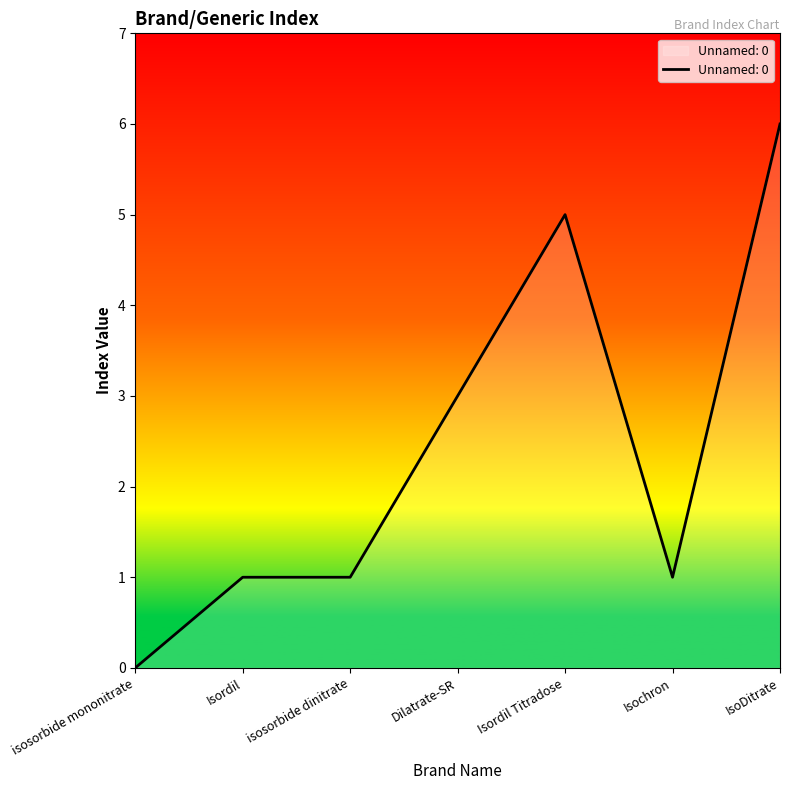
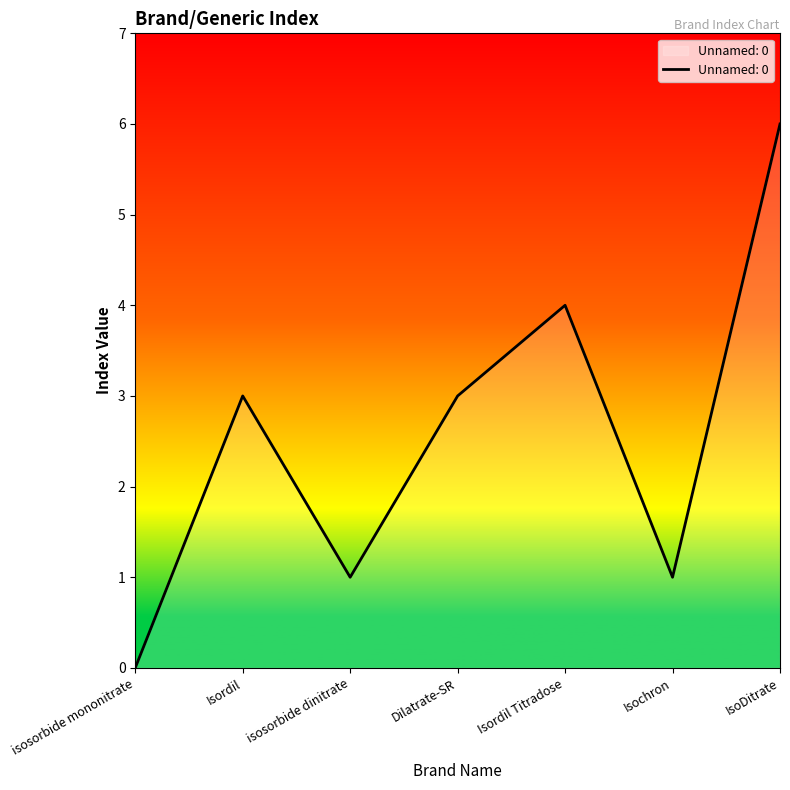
  {
    "isosorbide mononitrate": 0,
-   "Isordil": 1,
+   "Isordil": 3,
    "isosorbide dinitrate": 1,
    "Dilatrate-SR": 3,
-   "Isordil Titradose": 5,
+   "Isordil Titradose": 4,
    "Isochron": 1,
    "IsoDitrate": 6
  }
